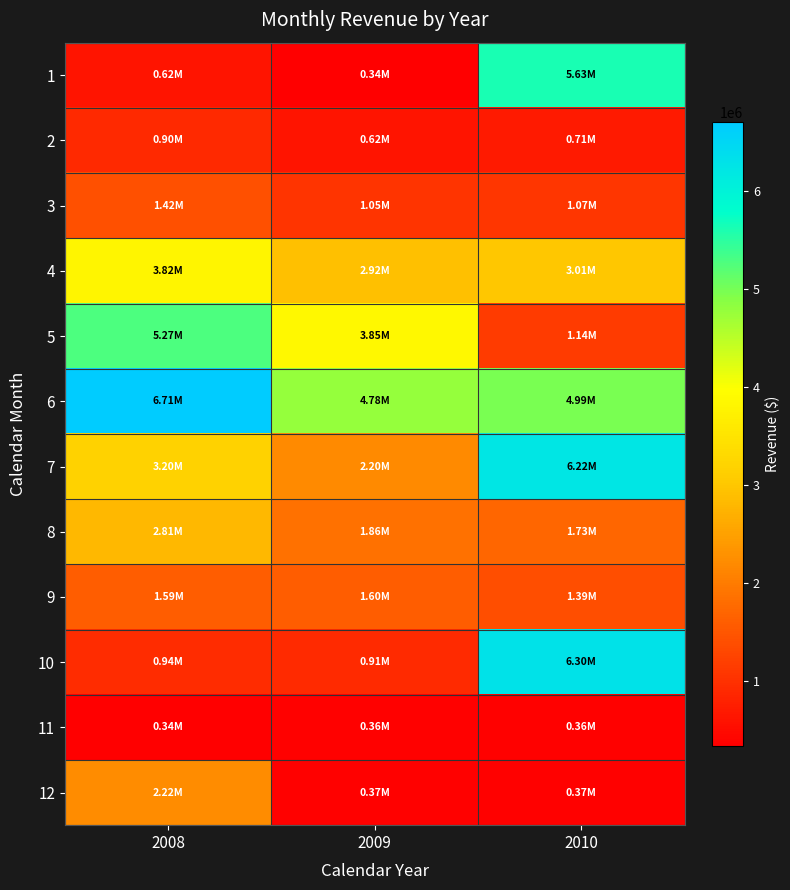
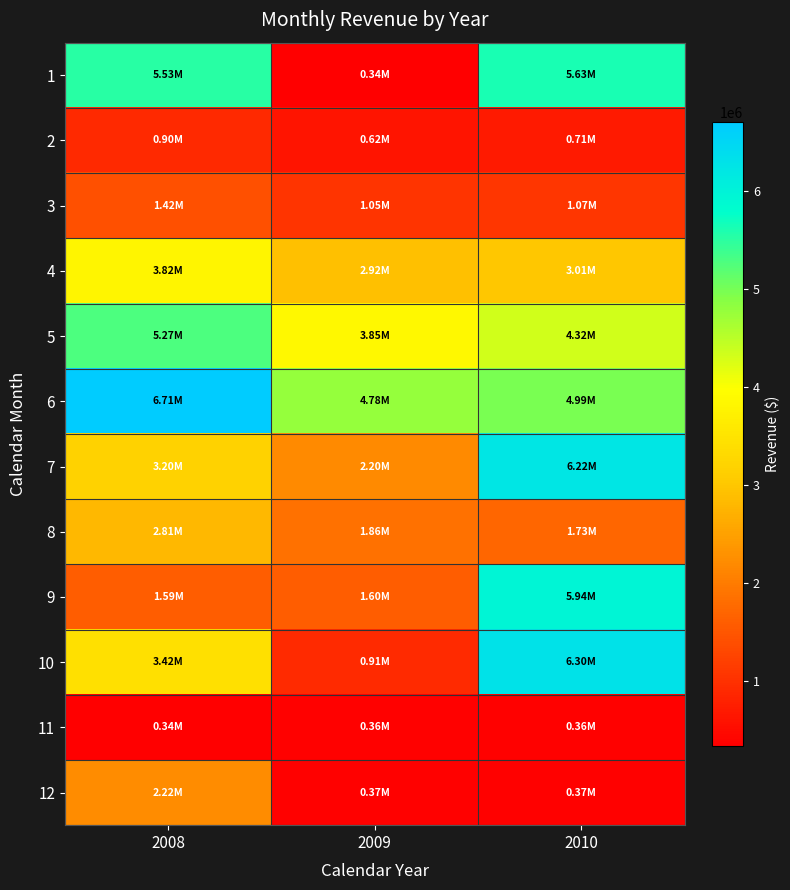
  {
    "1": {
-     "2008": "0.62M",
+     "2008": "5.53M",
      "2009": "0.34M",
      "2010": "5.63M"
    },
    "2": {
      "2008": "0.90M",
      "2009": "0.62M",
      "2010": "0.71M"
    },
    "3": {
      "2008": "1.42M",
      "2009": "1.05M",
      "2010": "1.07M"
    },
    "4": {
      "2008": "3.82M",
      "2009": "2.92M",
      "2010": "3.01M"
    },
    "5": {
      "2008": "5.27M",
      "2009": "3.85M",
-     "2010": "1.14M"
+     "2010": "4.32M"
    },
    "6": {
      "2008": "6.71M",
      "2009": "4.78M",
      "2010": "4.99M"
    },
    "7": {
      "2008": "3.20M",
      "2009": "2.20M",
      "2010": "6.22M"
    },
    "8": {
      "2008": "2.81M",
      "2009": "1.86M",
      "2010": "1.73M"
    },
    "9": {
      "2008": "1.59M",
      "2009": "1.60M",
-     "2010": "1.39M"
+     "2010": "5.94M"
    },
    "10": {
-     "2008": "0.94M",
+     "2008": "3.42M",
      "2009": "0.91M",
      "2010": "6.30M"
    },
    "11": {
      "2008": "0.34M",
      "2009": "0.36M",
      "2010": "0.36M"
    },
    "12": {
      "2008": "2.22M",
      "2009": "0.37M",
      "2010": "0.37M"
    }
  }
